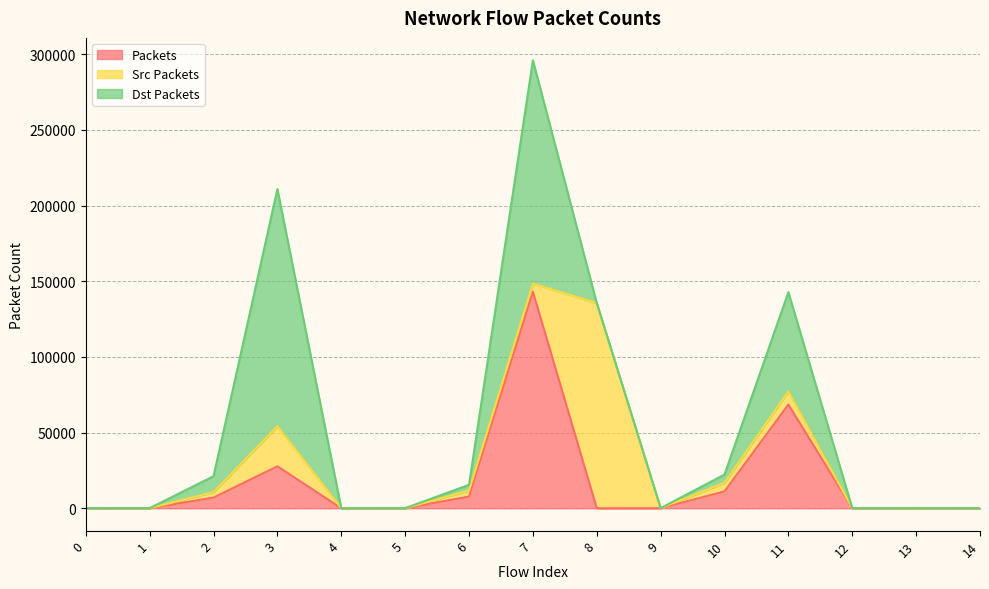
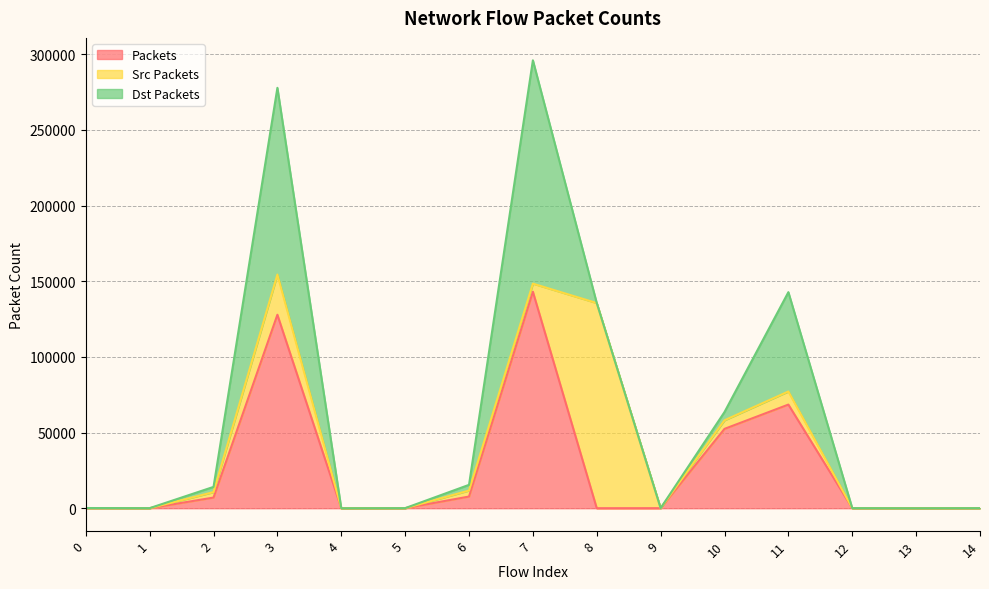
  {
    "Packets": {
      "2": 7000,
-     "3": 28000,
+     "3": 128000,
      "6": 8000,
      "7": 143000,
      "8": 0,
-     "10": 11000,
+     "10": 52000,
      "11": 68000
    },
    "Src Packets": {
      "2": 4000,
      "3": 27000,
      "6": 4000,
      "7": 5000,
      "10": 6000,
      "11": 9000
    },
    "Dst Packets": {
-     "2": 11000,
-     "3": 157000,
+     "2": 3000,
+     "3": 123000,
      "6": 4000,
      "7": 148000,
      "10": 5000,
      "11": 66000
    }
  }
